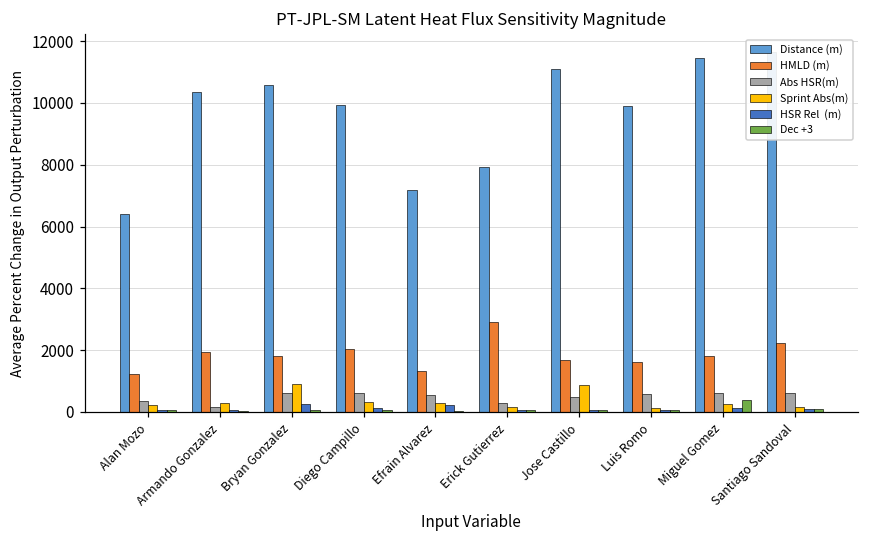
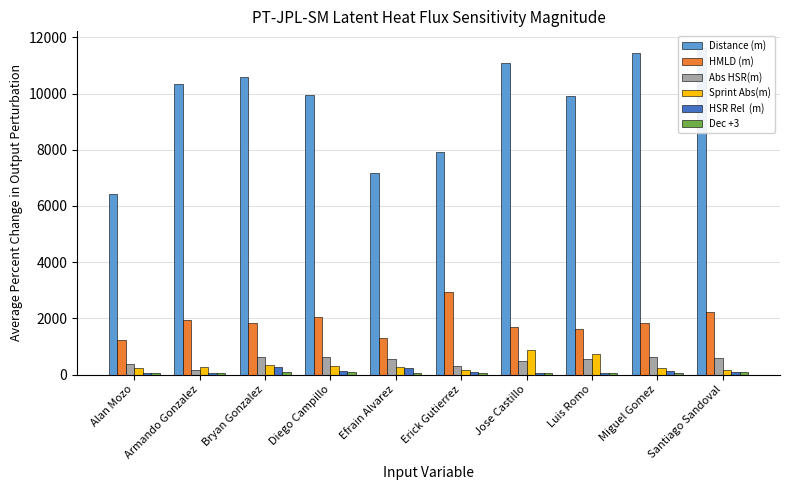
  {
    "HMLD (m)": {
      "Alan Mozo": 1200,
      "Armando Gonzalez": 1900,
      "Bryan Gonzalez": 1800,
      "Diego Campillo": 2100,
      "Efrain Alvarez": 1300,
      "Erick Gutierrez": 2900,
      "Jose Castillo": 1700,
      "Luis Romo": 1600,
      "Miguel Gomez": 1800,
      "Santiago Sandoval": 2200
    },
    "Abs HSR(m)": {
      "Alan Mozo": 400,
      "Armando Gonzalez": 100,
      "Bryan Gonzalez": 600,
      "Diego Campillo": 600,
      "Efrain Alvarez": 600,
      "Erick Gutierrez": 300,
      "Jose Castillo": 500,
      "Luis Romo": 600,
      "Miguel Gomez": 600,
      "Santiago Sandoval": 600
    },
    "Sprint Abs(m)": {
      "Alan Mozo": 200,
      "Armando Gonzalez": 300,
-     "Bryan Gonzalez": 900,
+     "Bryan Gonzalez": 400,
      "Diego Campillo": 300,
      "Efrain Alvarez": 300,
      "Erick Gutierrez": 200,
      "Jose Castillo": 900,
-     "Luis Romo": 100,
+     "Luis Romo": 700,
      "Miguel Gomez": 200,
      "Santiago Sandoval": 200
    },
    "Dec +3": {
-     "Miguel Gomez": 400,
+     "Miguel Gomez": 100,
      "Santiago Sandoval": 100
    }
  }
